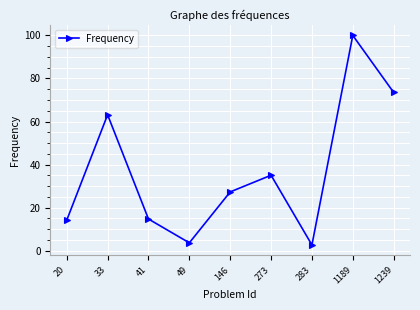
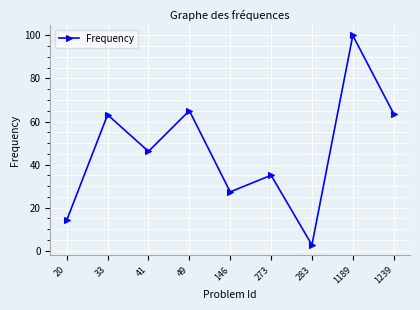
  {
    "20": 14,
    "33": 63,
-   "41": 15,
-   "49": 4,
+   "41": 46,
+   "49": 65,
    "146": 27,
    "273": 35,
    "283": 3,
    "1189": 100,
-   "1239": 74
+   "1239": 64
  }
